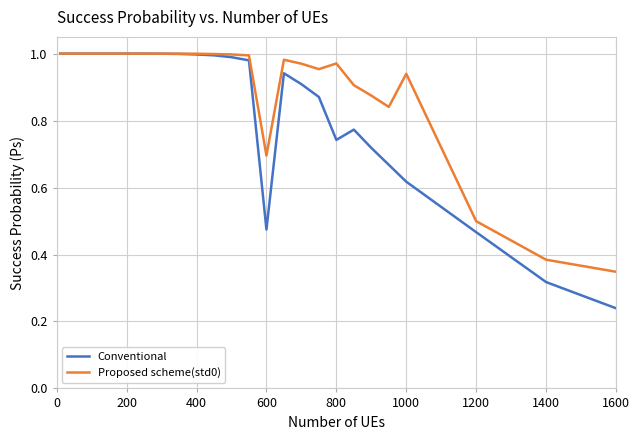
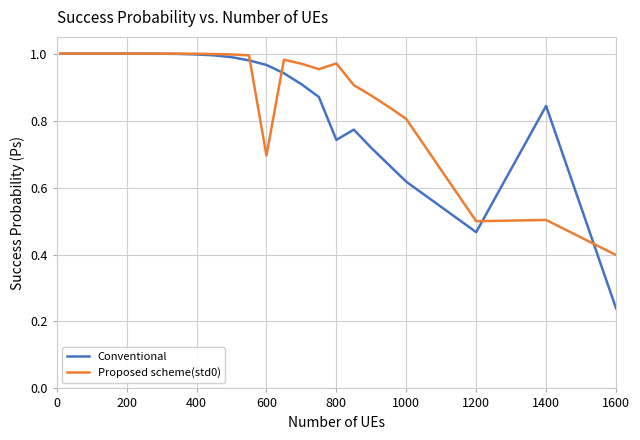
  {
    "Conventional": {
-     "600": 0.47,
+     "600": 0.97,
      "800": 0.74,
      "1000": 0.62,
      "1200": 0.47,
-     "1400": 0.32,
+     "1400": 0.84,
      "1600": 0.24
    },
    "Proposed scheme(std0)": {
      "600": 0.70,
      "800": 0.97,
-     "1000": 0.94,
+     "1000": 0.80,
      "1200": 0.50,
-     "1400": 0.38,
-     "1600": 0.35
+     "1400": 0.50,
+     "1600": 0.40
    }
  }
